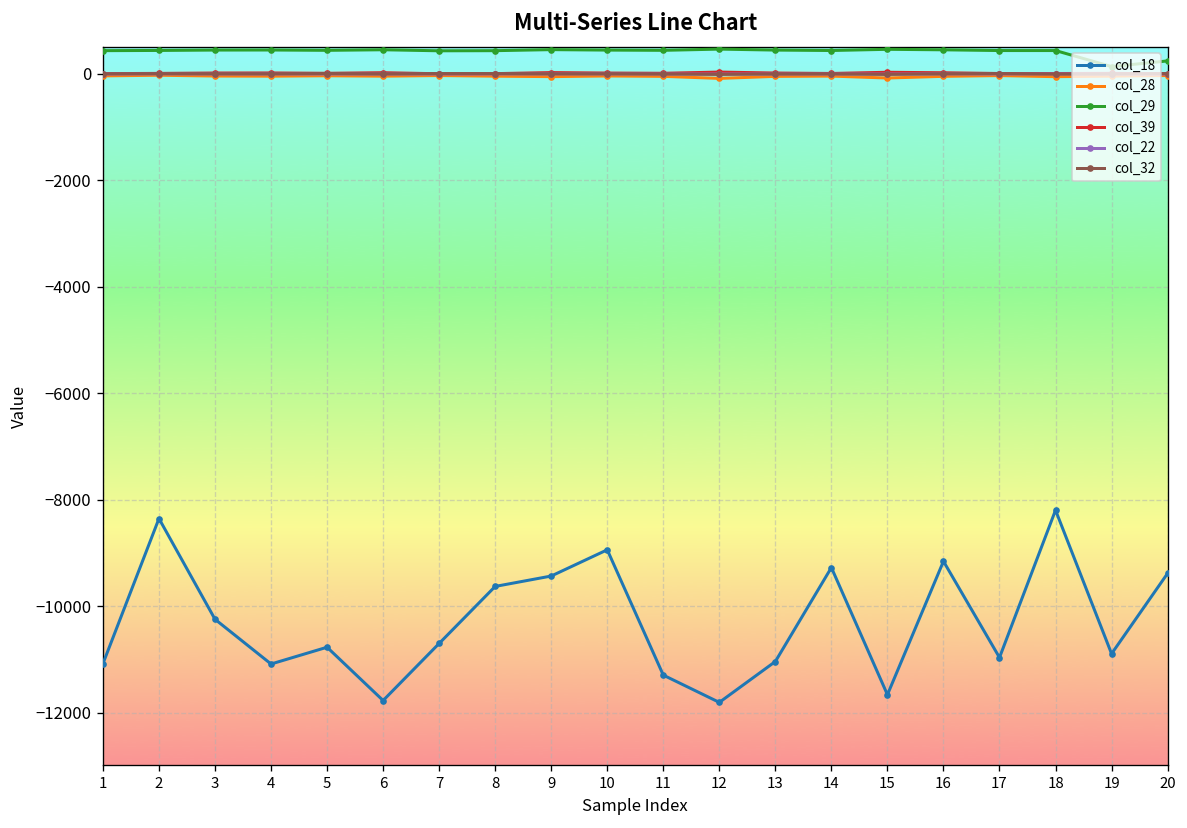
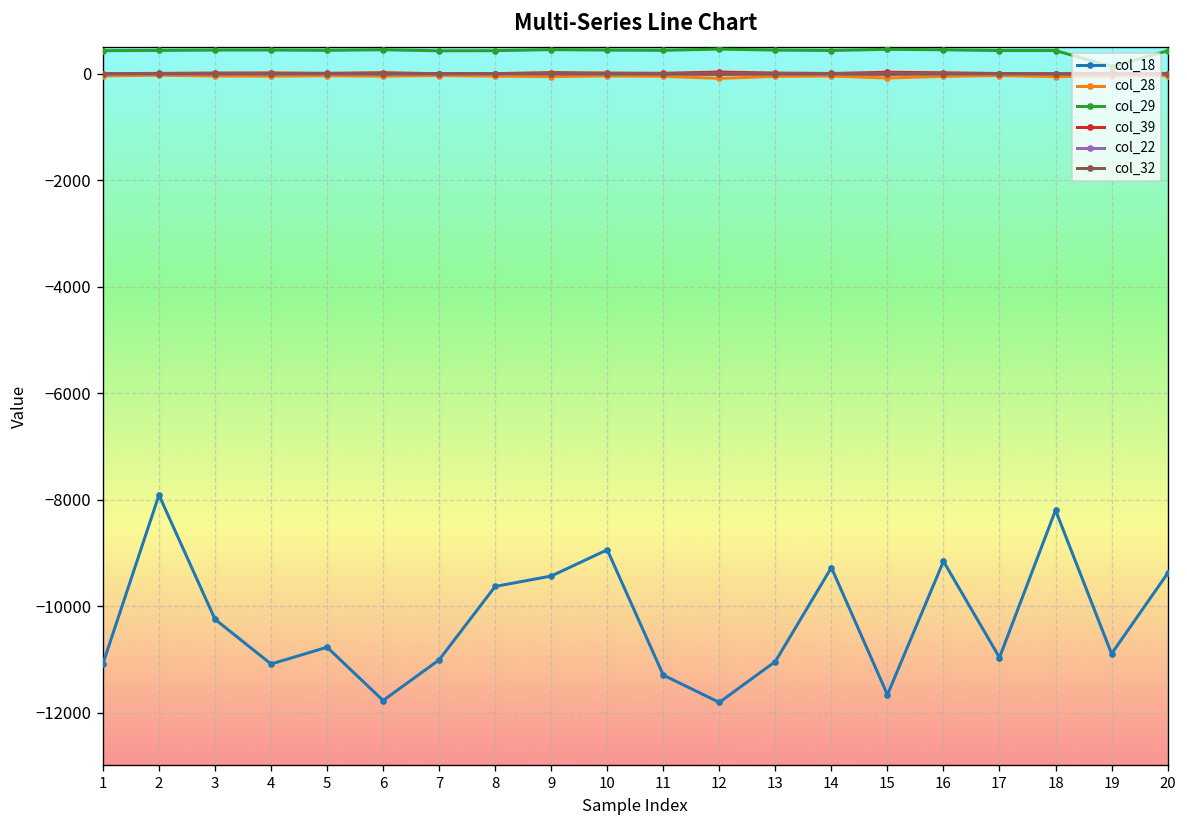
  {
    "col_18": {
      "1": -11100,
-     "2": -8400,
+     "2": -7900,
      "3": -10200,
      "4": -11100,
      "5": -10800,
      "6": -11800,
-     "7": -10700,
+     "7": -11000,
      "8": -9600,
      "9": -9400,
      "10": -8900,
      "11": -11300,
      "12": -11800,
      "13": -11000,
      "14": -9300,
      "15": -11700,
      "16": -9200,
      "17": -11000,
      "18": -8200,
      "19": -10900,
      "20": -9400
    },
    "col_28": {
      "12": -100,
      "15": -100
    },
    "col_29": {
      "1": 400,
      "2": 400,
      "3": 400,
      "4": 400,
      "5": 400,
      "6": 400,
      "7": 400,
      "8": 400,
      "9": 400,
      "10": 400,
      "11": 400,
      "12": 500,
      "13": 400,
      "14": 400,
      "15": 500,
      "16": 400,
      "17": 400,
      "18": 400,
-     "20": 200
+     "20": 400
    }
  }
